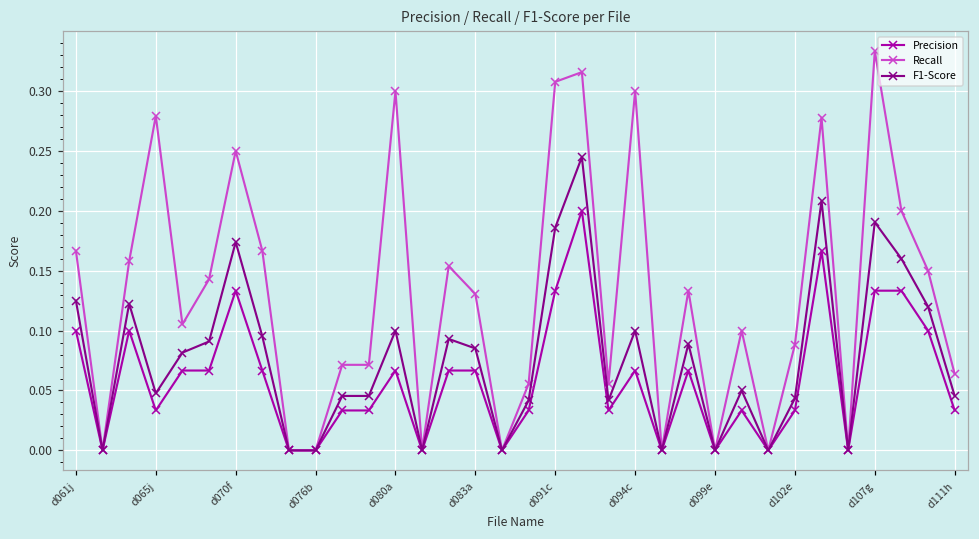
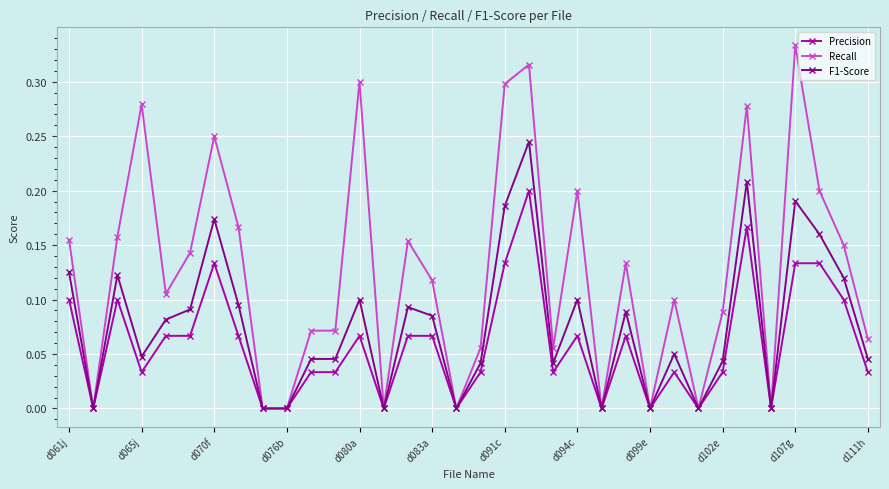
  {
    "Recall": {
-     "d061j": 0.167,
+     "d061j": 0.155,
      "d065j": 0.279,
      "d070f": 0.250,
      "d080a": 0.300,
-     "d083a": 0.131,
-     "d091c": 0.308,
-     "d094c": 0.3,
+     "d083a": 0.118,
+     "d091c": 0.298,
+     "d094c": 0.2,
      "d102e": 0.088,
      "d107g": 0.333,
      "d111h": 0.064
    }
  }
